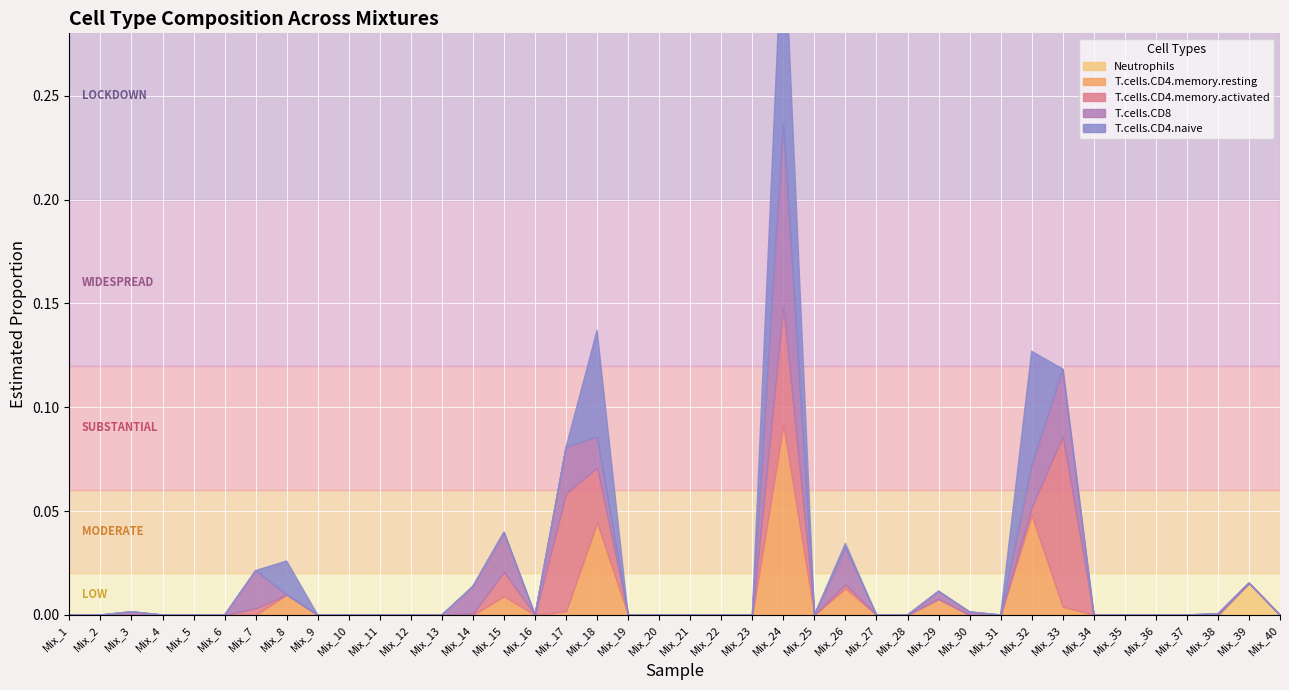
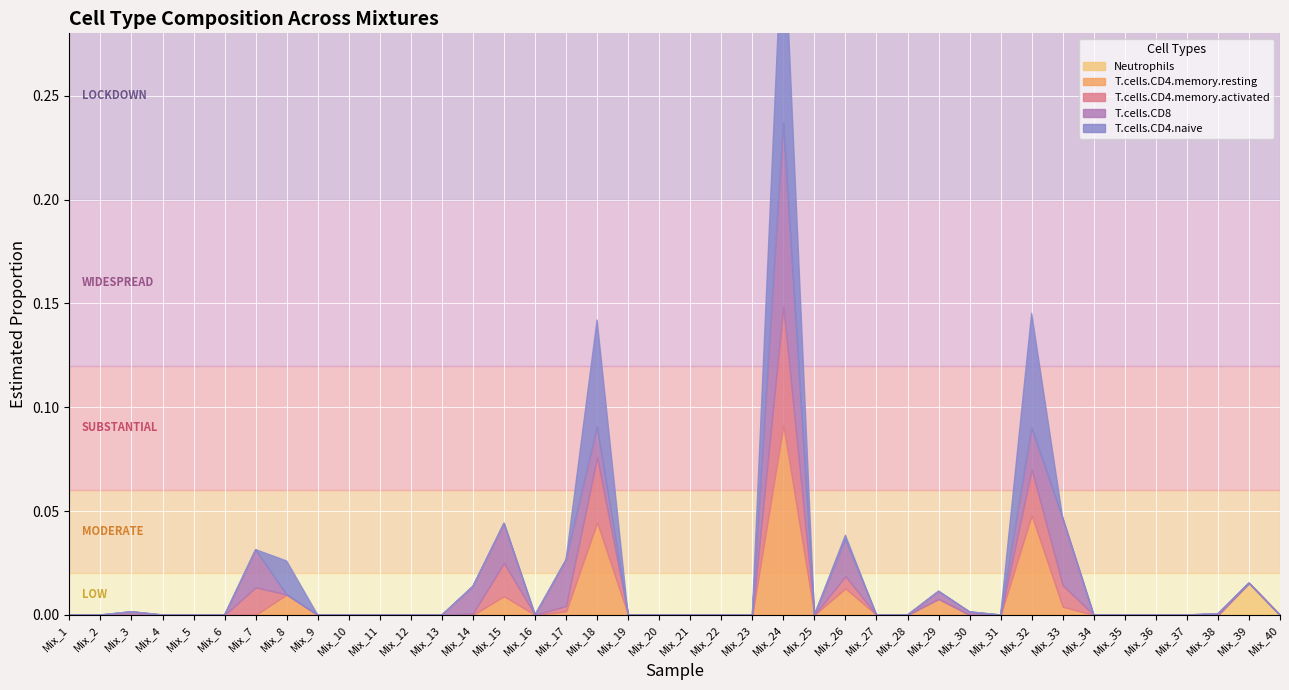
  {
    "T.cells.CD4.memory.activated": {
-     "Mix_7": 0.003,
-     "Mix_15": 0.012,
-     "Mix_17": 0.057,
-     "Mix_18": 0.026,
+     "Mix_7": 0.013,
+     "Mix_15": 0.016,
+     "Mix_17": 0.003,
+     "Mix_18": 0.031,
      "Mix_24": 0.057,
-     "Mix_26": 0.002,
-     "Mix_32": 0.004,
-     "Mix_33": 0.082
+     "Mix_26": 0.006,
+     "Mix_32": 0.022,
+     "Mix_33": 0.010
    }
  }
